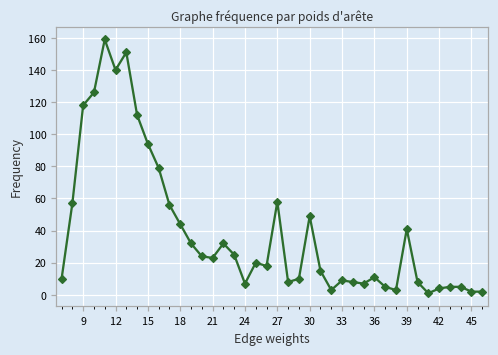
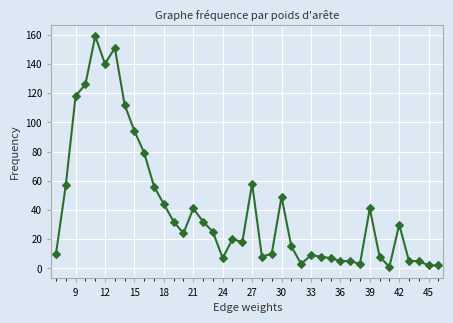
  {
    "9": 118,
    "12": 140,
    "15": 94,
    "18": 44,
-   "21": 23,
+   "21": 41,
    "24": 7,
    "27": 58,
    "30": 49,
    "33": 9,
-   "36": 11,
+   "36": 5,
    "39": 41,
-   "42": 4,
+   "42": 30,
    "45": 2
  }
